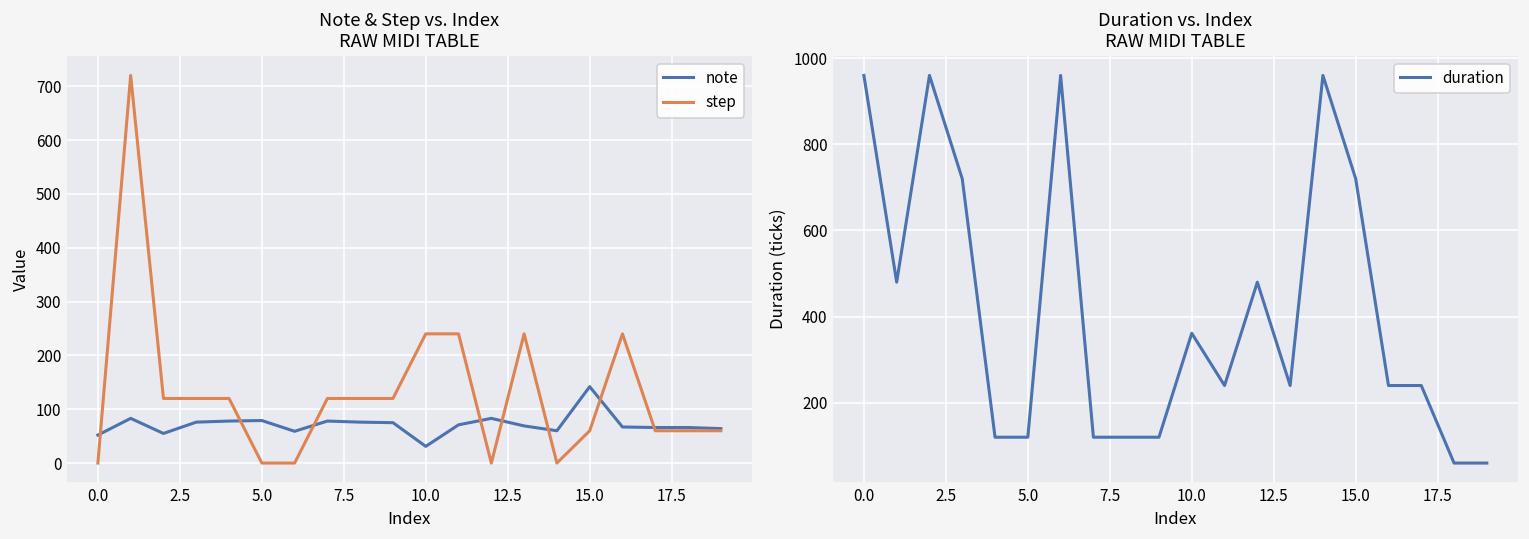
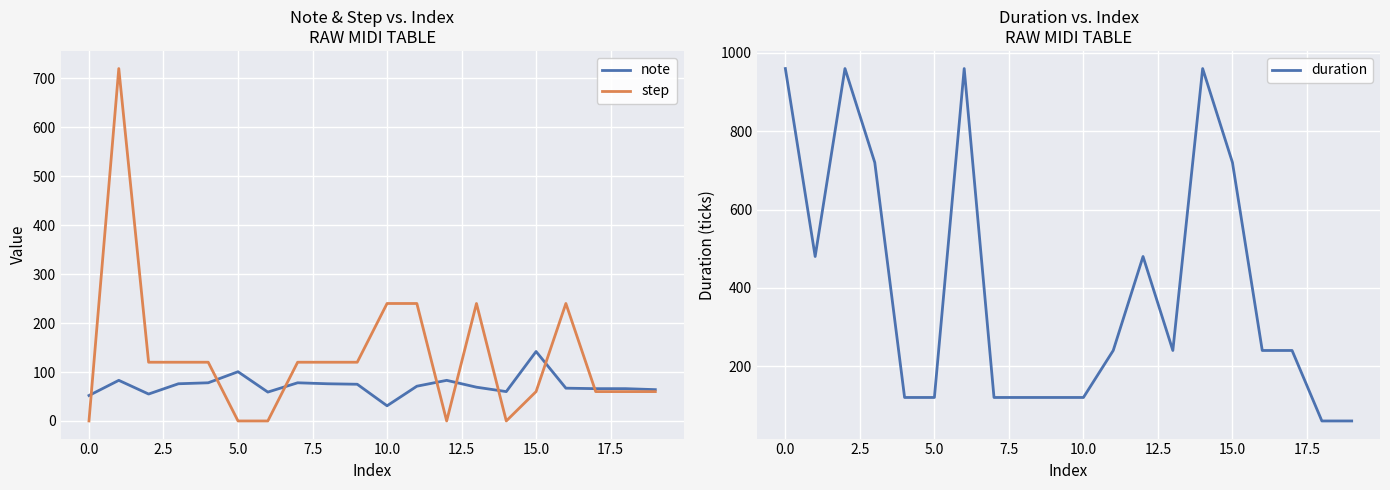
  {
    "Note & Step vs. Index RAW MIDI TABLE": {
      "note": {
        "0.0": 50,
-       "5.0": 80,
+       "5.0": 100,
        "10.0": 30,
        "15.0": 140
      },
      "step": {
        "0.0": 0,
        "5.0": 0,
        "10.0": 240,
        "15.0": 60
      }
    },
    "Duration vs. Index RAW MIDI TABLE": {
      "0.0": 960,
      "5.0": 120,
-     "10.0": 360,
+     "10.0": 120,
      "15.0": 720
    }
  }
